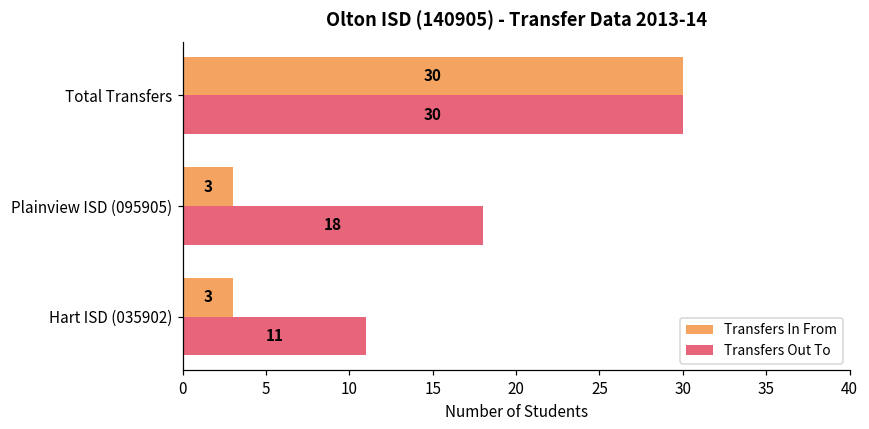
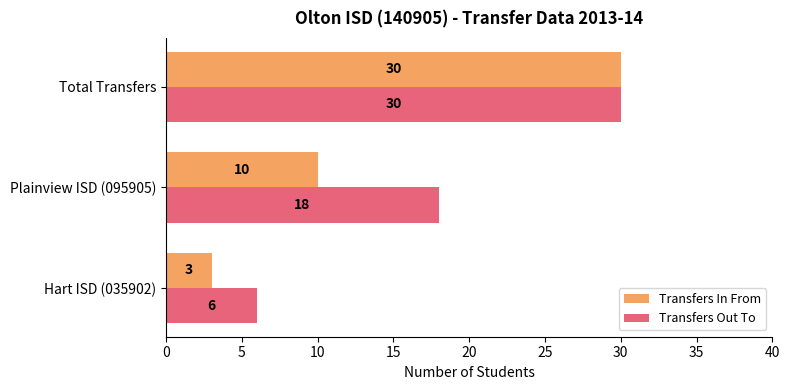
  {
    "Transfers In From": {
      "Total Transfers": 30,
-     "Plainview ISD (095905)": 3,
+     "Plainview ISD (095905)": 10,
      "Hart ISD (035902)": 3
    },
    "Transfers Out To": {
      "Total Transfers": 30,
      "Plainview ISD (095905)": 18,
-     "Hart ISD (035902)": 11
+     "Hart ISD (035902)": 6
    }
  }
